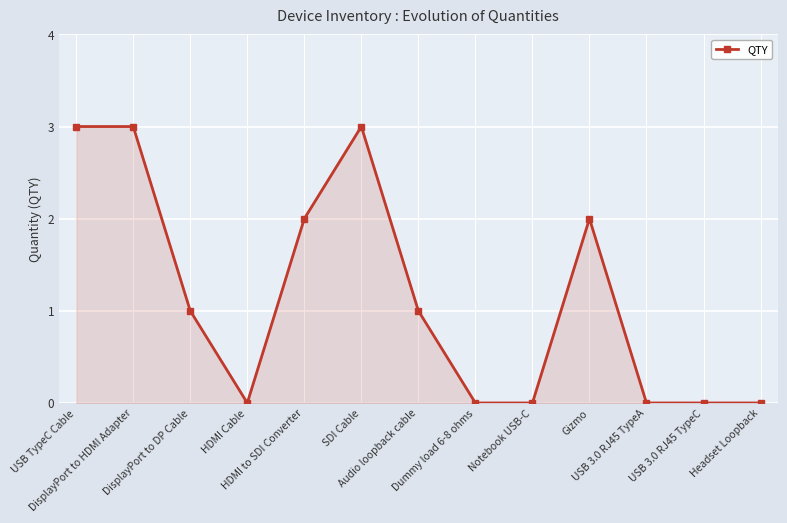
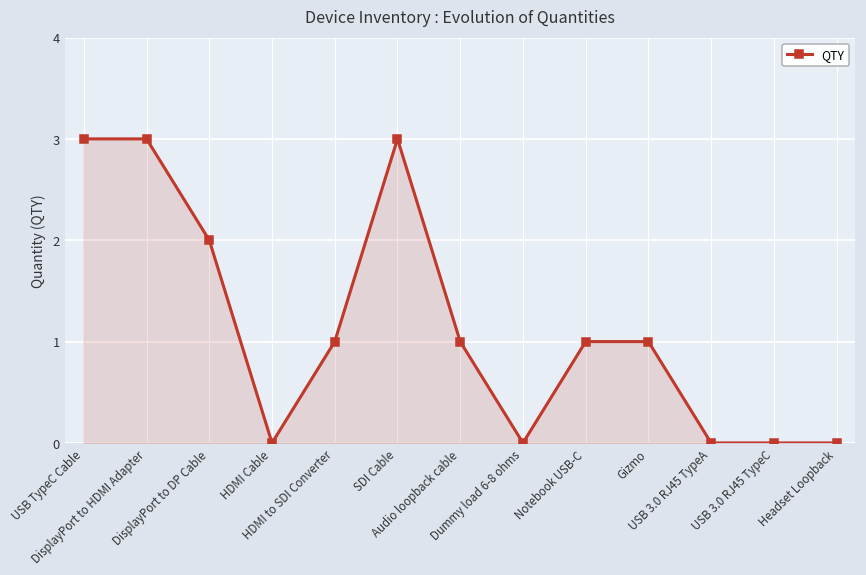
  {
    "USB TypeC Cable": 3,
    "DisplayPort to HDMI Adapter": 3,
-   "DisplayPort to DP Cable": 1,
+   "DisplayPort to DP Cable": 2,
    "HDMI Cable": 0,
-   "HDMI to SDI Converter": 2,
+   "HDMI to SDI Converter": 1,
    "SDI Cable": 3,
    "Audio loopback cable": 1,
    "Dummy load 6-8 ohms": 0,
-   "Notebook USB-C": 0,
-   "Gizmo": 2,
+   "Notebook USB-C": 1,
+   "Gizmo": 1,
    "USB 3.0 RJ45 TypeA": 0,
    "USB 3.0 RJ45 TypeC": 0,
    "Headset Loopback": 0
  }
